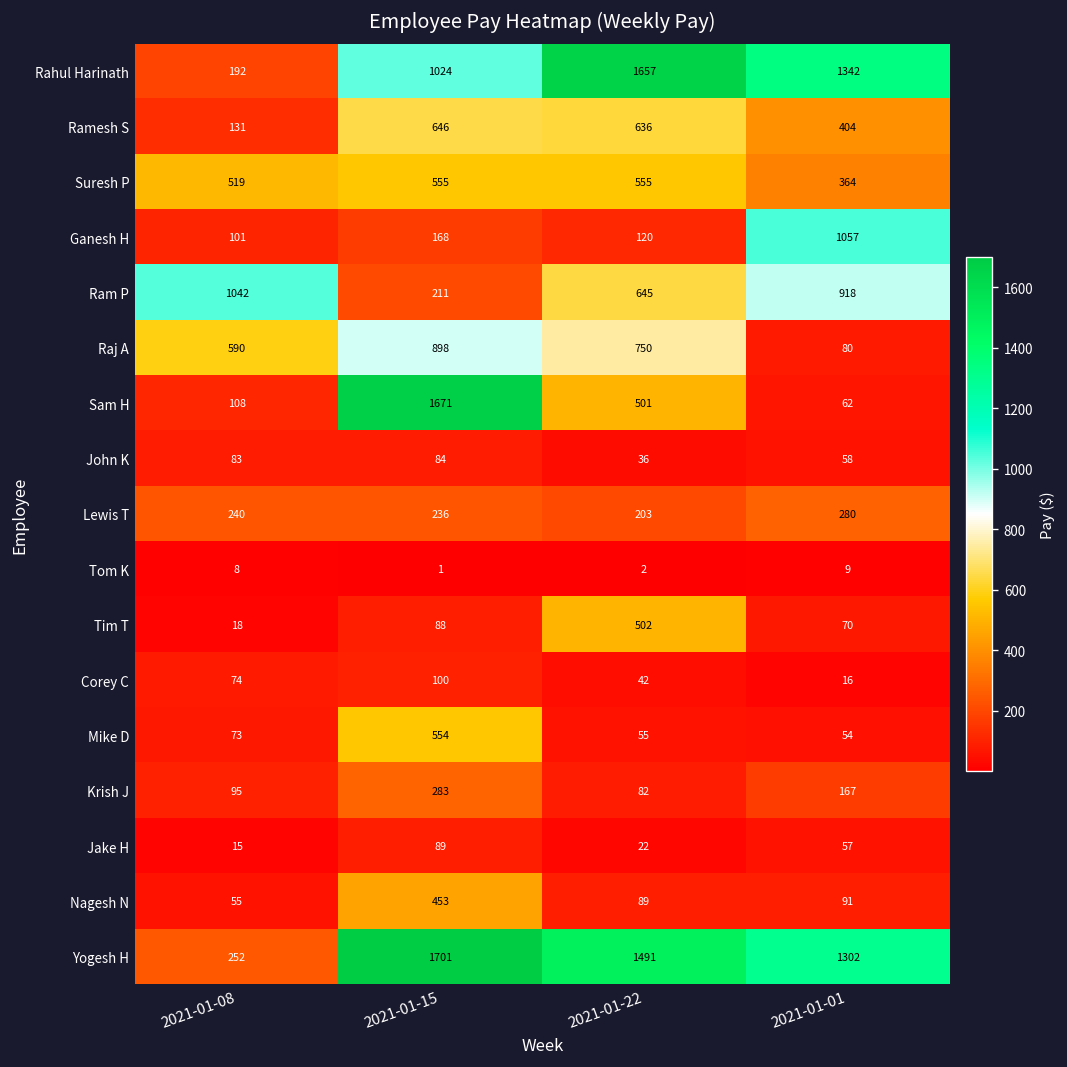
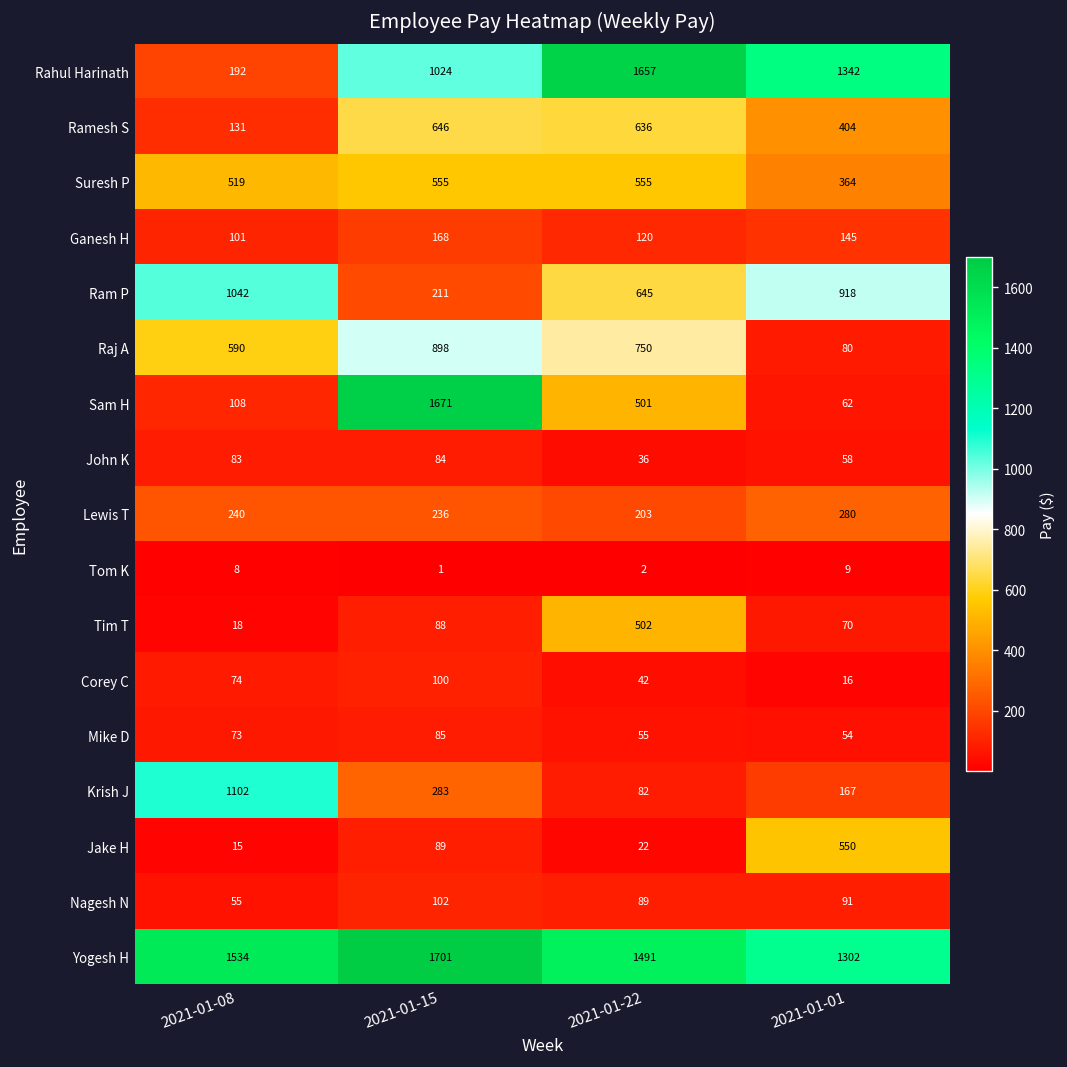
  {
    "Rahul Harinath": {
      "2021-01-08": 192,
      "2021-01-15": 1024,
      "2021-01-22": 1657,
      "2021-01-01": 1342
    },
    "Ramesh S": {
      "2021-01-08": 131,
      "2021-01-15": 646,
      "2021-01-22": 636,
      "2021-01-01": 404
    },
    "Suresh P": {
      "2021-01-08": 519,
      "2021-01-15": 555,
      "2021-01-22": 555,
      "2021-01-01": 364
    },
    "Ganesh H": {
      "2021-01-08": 101,
      "2021-01-15": 168,
      "2021-01-22": 120,
-     "2021-01-01": 1057
+     "2021-01-01": 145
    },
    "Ram P": {
      "2021-01-08": 1042,
      "2021-01-15": 211,
      "2021-01-22": 645,
      "2021-01-01": 918
    },
    "Raj A": {
      "2021-01-08": 590,
      "2021-01-15": 898,
      "2021-01-22": 750,
      "2021-01-01": 80
    },
    "Sam H": {
      "2021-01-08": 108,
      "2021-01-15": 1671,
      "2021-01-22": 501,
      "2021-01-01": 62
    },
    "John K": {
      "2021-01-08": 83,
      "2021-01-15": 84,
      "2021-01-22": 36,
      "2021-01-01": 58
    },
    "Lewis T": {
      "2021-01-08": 240,
      "2021-01-15": 236,
      "2021-01-22": 203,
      "2021-01-01": 280
    },
    "Tom K": {
      "2021-01-08": 8,
      "2021-01-15": 1,
      "2021-01-22": 2,
      "2021-01-01": 9
    },
    "Tim T": {
      "2021-01-08": 18,
      "2021-01-15": 88,
      "2021-01-22": 502,
      "2021-01-01": 70
    },
    "Corey C": {
      "2021-01-08": 74,
      "2021-01-15": 100,
      "2021-01-22": 42,
      "2021-01-01": 16
    },
    "Mike D": {
      "2021-01-08": 73,
-     "2021-01-15": 554,
+     "2021-01-15": 85,
      "2021-01-22": 55,
      "2021-01-01": 54
    },
    "Krish J": {
-     "2021-01-08": 95,
+     "2021-01-08": 1102,
      "2021-01-15": 283,
      "2021-01-22": 82,
      "2021-01-01": 167
    },
    "Jake H": {
      "2021-01-08": 15,
      "2021-01-15": 89,
      "2021-01-22": 22,
-     "2021-01-01": 57
+     "2021-01-01": 550
    },
    "Nagesh N": {
      "2021-01-08": 55,
-     "2021-01-15": 453,
+     "2021-01-15": 102,
      "2021-01-22": 89,
      "2021-01-01": 91
    },
    "Yogesh H": {
-     "2021-01-08": 252,
+     "2021-01-08": 1534,
      "2021-01-15": 1701,
      "2021-01-22": 1491,
      "2021-01-01": 1302
    }
  }
